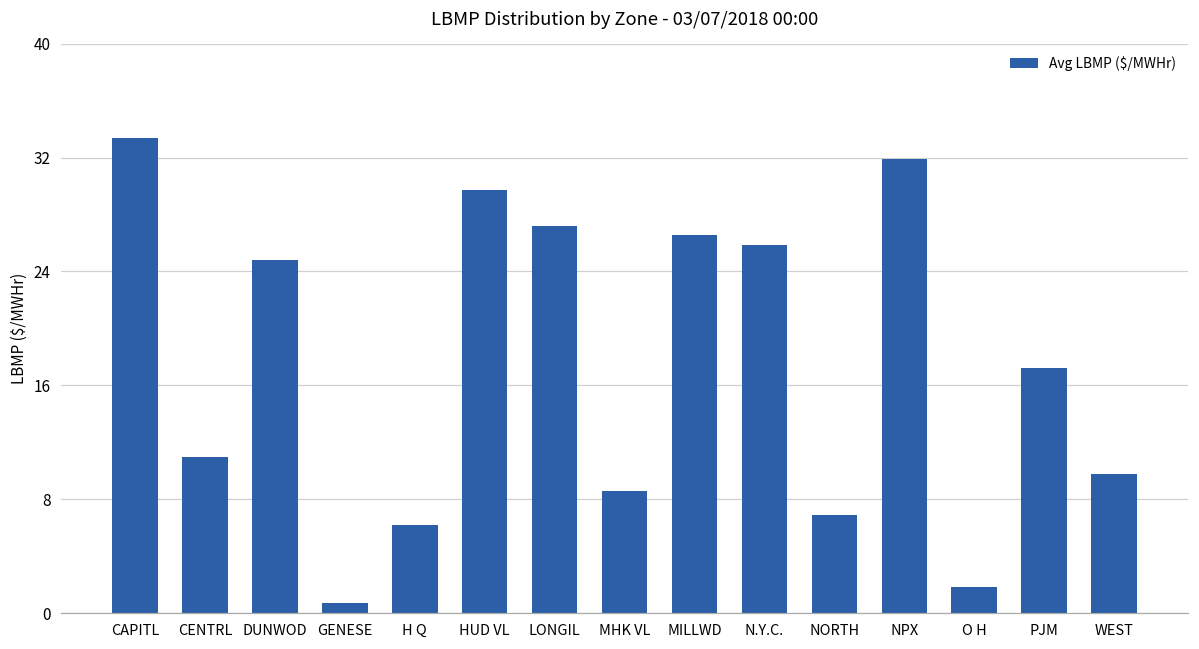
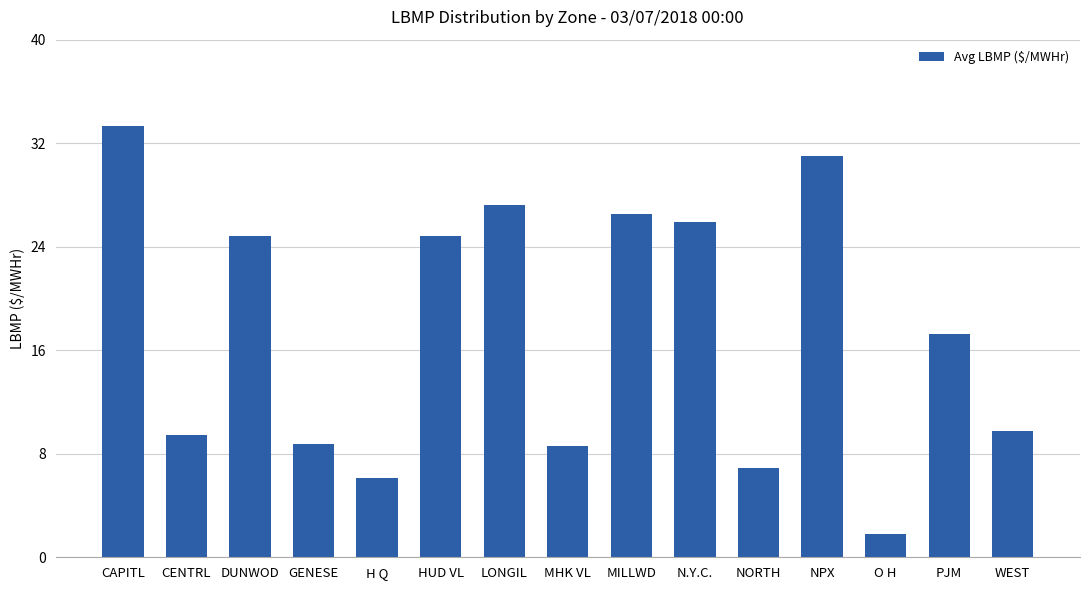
  {
    "CAPITL": 33.3,
-   "CENTRL": 10.9,
+   "CENTRL": 9.5,
    "DUNWOD": 24.8,
-   "GENESE": 0.7,
+   "GENESE": 8.7,
    "H Q": 6.2,
-   "HUD VL": 29.7,
+   "HUD VL": 24.8,
    "LONGIL": 27.2,
    "MHK VL": 8.6,
    "MILLWD": 26.6,
    "N.Y.C.": 25.9,
    "NORTH": 6.9,
-   "NPX": 31.9,
+   "NPX": 31.0,
    "O H": 1.8,
    "PJM": 17.2,
    "WEST": 9.8
  }
